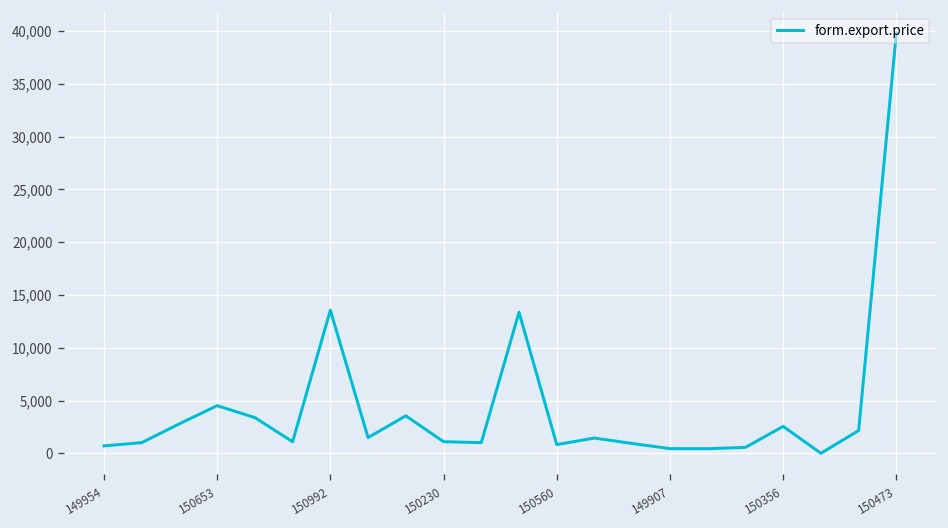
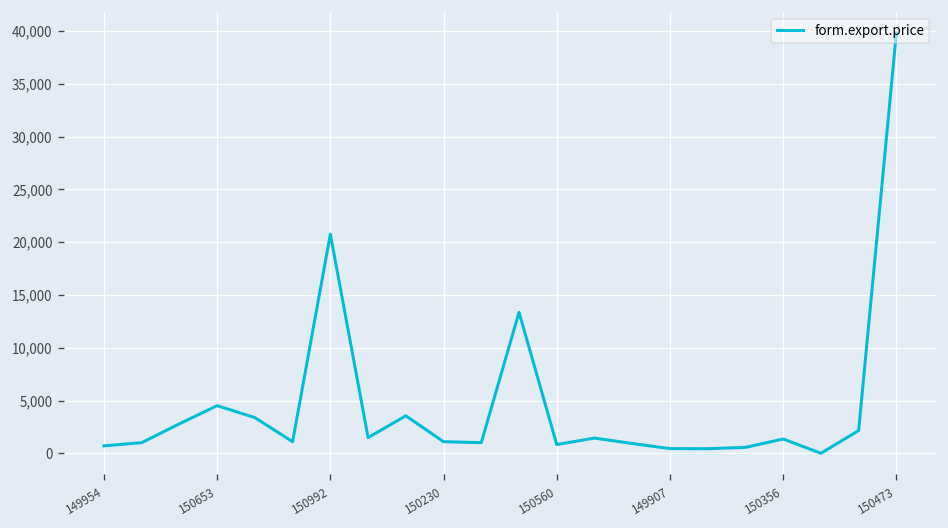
  {
    "149954": "1,000",
    "150653": "5,000",
-   "150992": "14,000",
+   "150992": "21,000",
    "150230": "1,000",
    "150560": "1,000",
    "149907": "0",
-   "150356": "3,000"
+   "150356": "1,000"
  }
